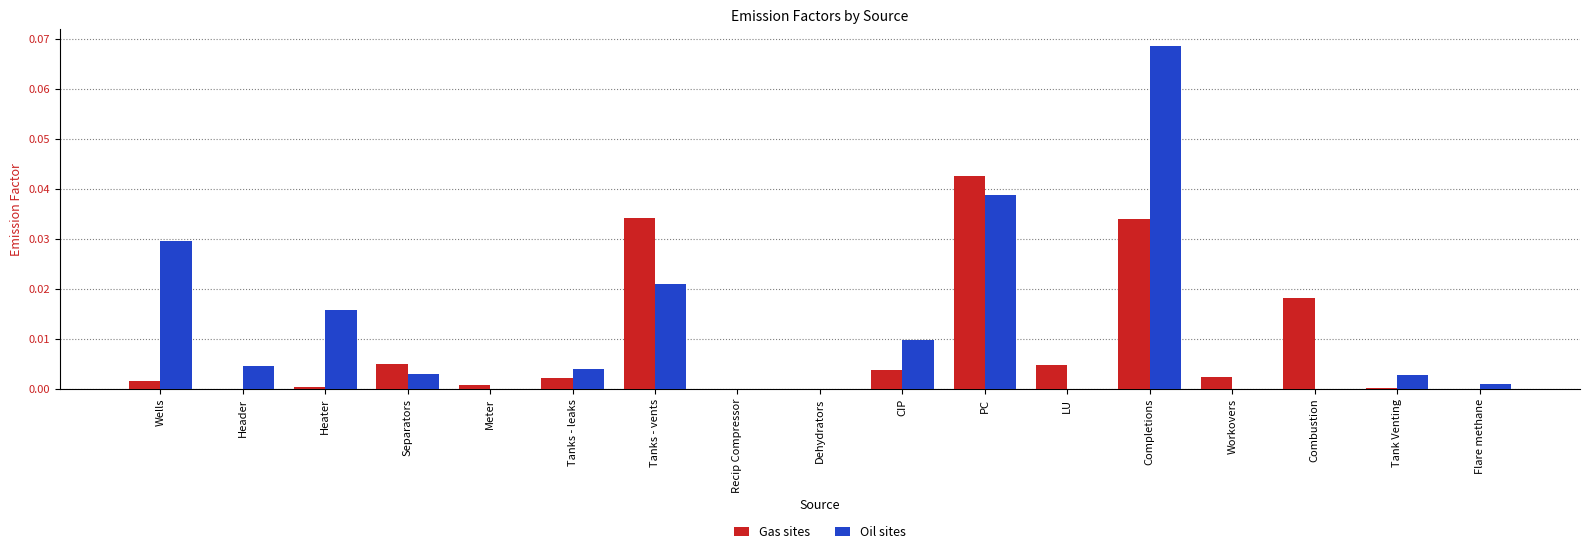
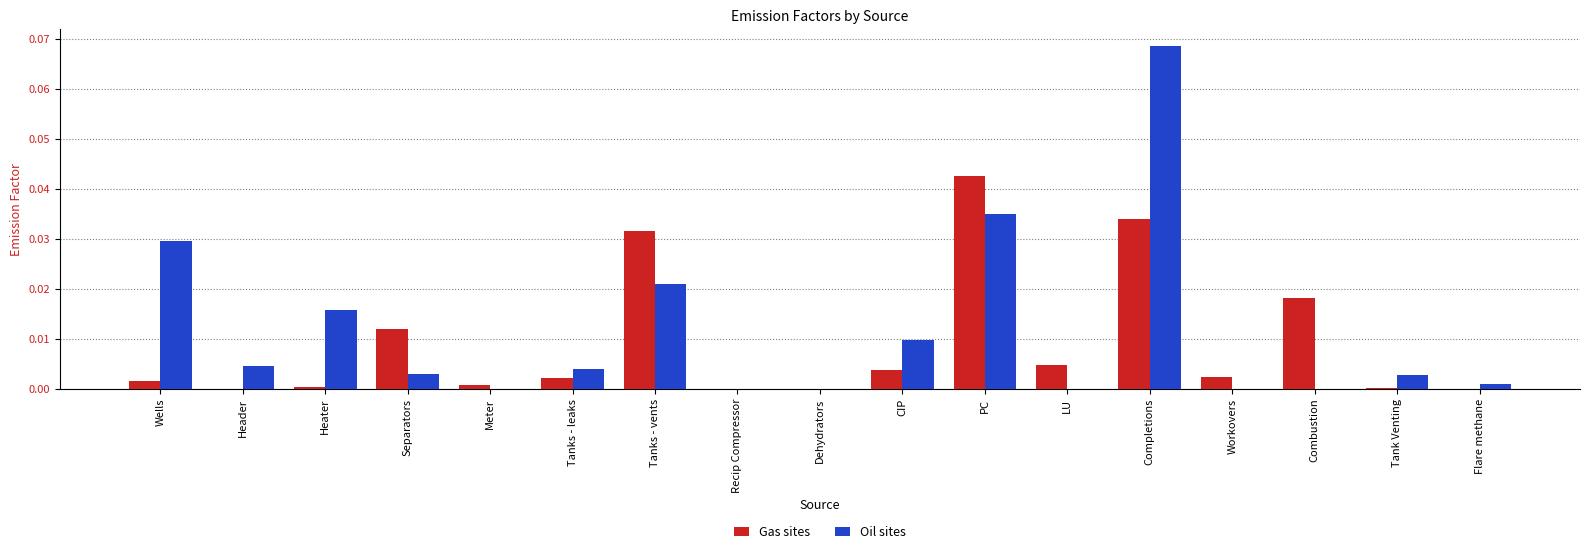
  {
    "Gas sites": {
      "Wells": 0.001,
      "Header": 0.000,
-     "Separators": 0.005,
+     "Separators": 0.012,
      "Meter": 0.001,
      "Tanks - leaks": 0.002,
-     "Tanks - vents": 0.034,
+     "Tanks - vents": 0.031,
      "CIP": 0.004,
      "PC": 0.043,
      "LU": 0.005,
      "Completions": 0.034,
      "Workovers": 0.002,
      "Combustion": 0.018
    },
    "Oil sites": {
      "Wells": 0.030,
      "Header": 0.005,
      "Heater": 0.016,
      "Separators": 0.003,
      "Meter": 0.000,
      "Tanks - leaks": 0.004,
      "Tanks - vents": 0.021,
      "Recip Compressor": 0.000,
      "Dehydrators": 0.000,
      "CIP": 0.010,
-     "PC": 0.039,
+     "PC": 0.035,
      "LU": 0.000,
      "Completions": 0.069,
      "Workovers": 0.000,
      "Combustion": 0.000,
      "Tank Venting": 0.003,
      "Flare methane": 0.001
    }
  }
